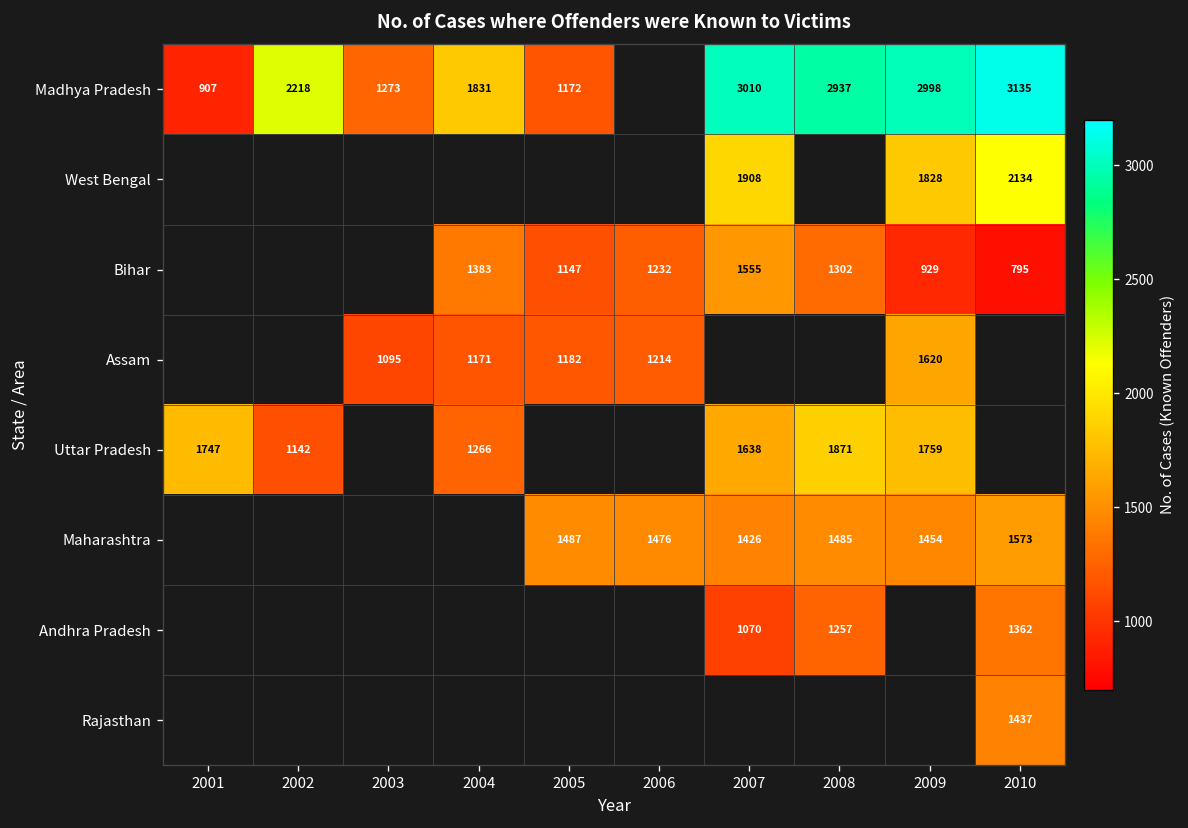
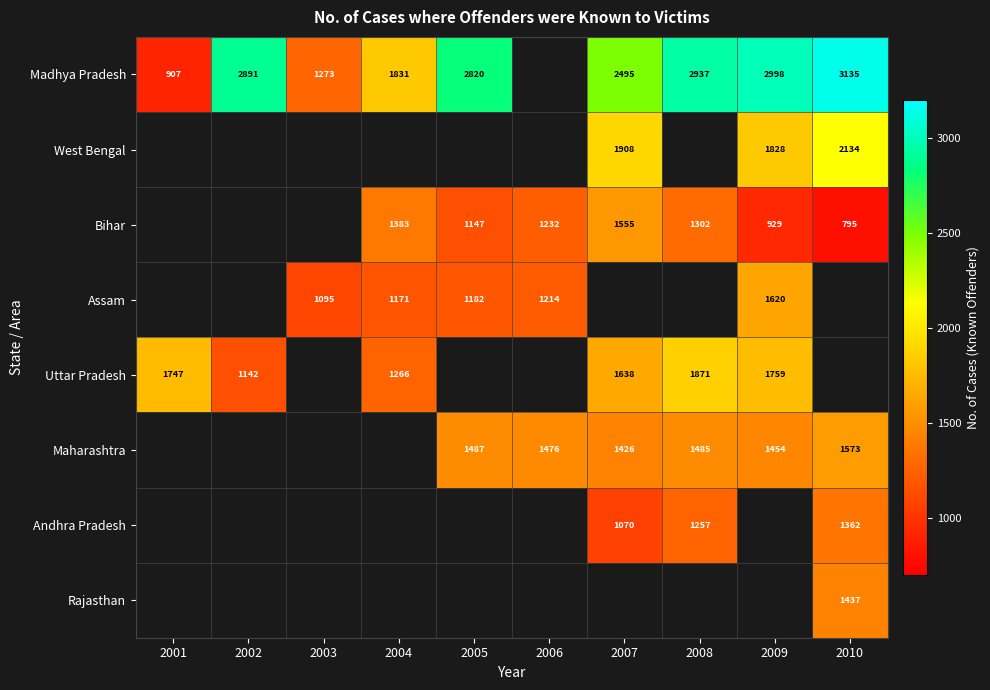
  {
    "Madhya Pradesh": {
      "2001": 907,
-     "2002": 2218,
+     "2002": 2891,
      "2003": 1273,
      "2004": 1831,
-     "2005": 1172,
-     "2007": 3010,
+     "2005": 2820,
+     "2007": 2495,
      "2008": 2937,
      "2009": 2998,
      "2010": 3135
    },
    "West Bengal": {
      "2007": 1908,
      "2009": 1828,
      "2010": 2134
    },
    "Bihar": {
      "2004": 1383,
      "2005": 1147,
      "2006": 1232,
      "2007": 1555,
      "2008": 1302,
      "2009": 929,
      "2010": 795
    },
    "Assam": {
      "2003": 1095,
      "2004": 1171,
      "2005": 1182,
      "2006": 1214,
      "2009": 1620
    },
    "Uttar Pradesh": {
      "2001": 1747,
      "2002": 1142,
      "2004": 1266,
      "2007": 1638,
      "2008": 1871,
      "2009": 1759
    },
    "Maharashtra": {
      "2005": 1487,
      "2006": 1476,
      "2007": 1426,
      "2008": 1485,
      "2009": 1454,
      "2010": 1573
    },
    "Andhra Pradesh": {
      "2007": 1070,
      "2008": 1257,
      "2010": 1362
    },
    "Rajasthan": {
      "2010": 1437
    }
  }
